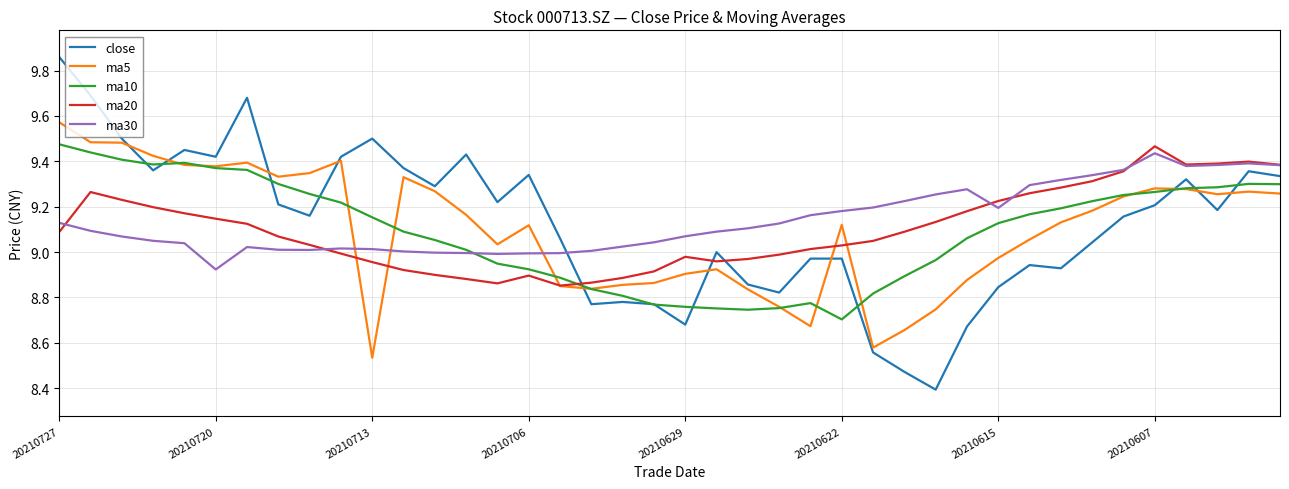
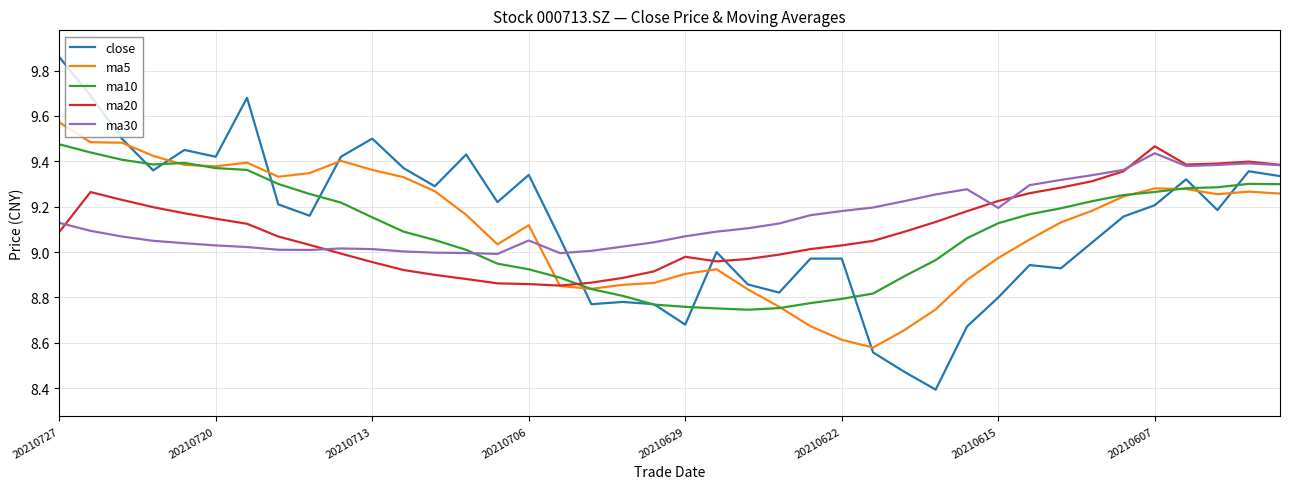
  {
    "close": {
      "20210727": 9.86,
      "20210720": 9.42,
      "20210713": 9.50,
      "20210706": 9.34,
      "20210629": 8.68,
      "20210622": 8.97,
-     "20210615": 8.85,
+     "20210615": 8.80,
      "20210607": 9.21
    },
    "ma5": {
      "20210727": 9.57,
-     "20210713": 8.53,
+     "20210713": 9.36,
      "20210706": 9.12,
      "20210629": 8.90,
-     "20210622": 9.12,
+     "20210622": 8.61,
      "20210615": 8.97,
      "20210607": 9.28
    },
    "ma10": {
      "20210727": 9.48,
      "20210713": 9.15,
      "20210706": 8.92,
      "20210629": 8.76,
-     "20210622": 8.70,
+     "20210622": 8.79,
      "20210615": 9.13,
      "20210607": 9.26
    },
    "ma20": {
      "20210727": 9.09,
      "20210720": 9.15,
      "20210713": 8.96,
-     "20210706": 8.90,
+     "20210706": 8.86,
      "20210629": 8.98,
      "20210622": 9.03,
      "20210615": 9.22,
      "20210607": 9.47
    },
    "ma30": {
      "20210727": 9.13,
-     "20210720": 8.92,
+     "20210720": 9.03,
      "20210713": 9.01,
-     "20210706": 8.99,
+     "20210706": 9.05,
      "20210629": 9.07,
      "20210622": 9.18,
      "20210615": 9.19,
      "20210607": 9.44
    }
  }
